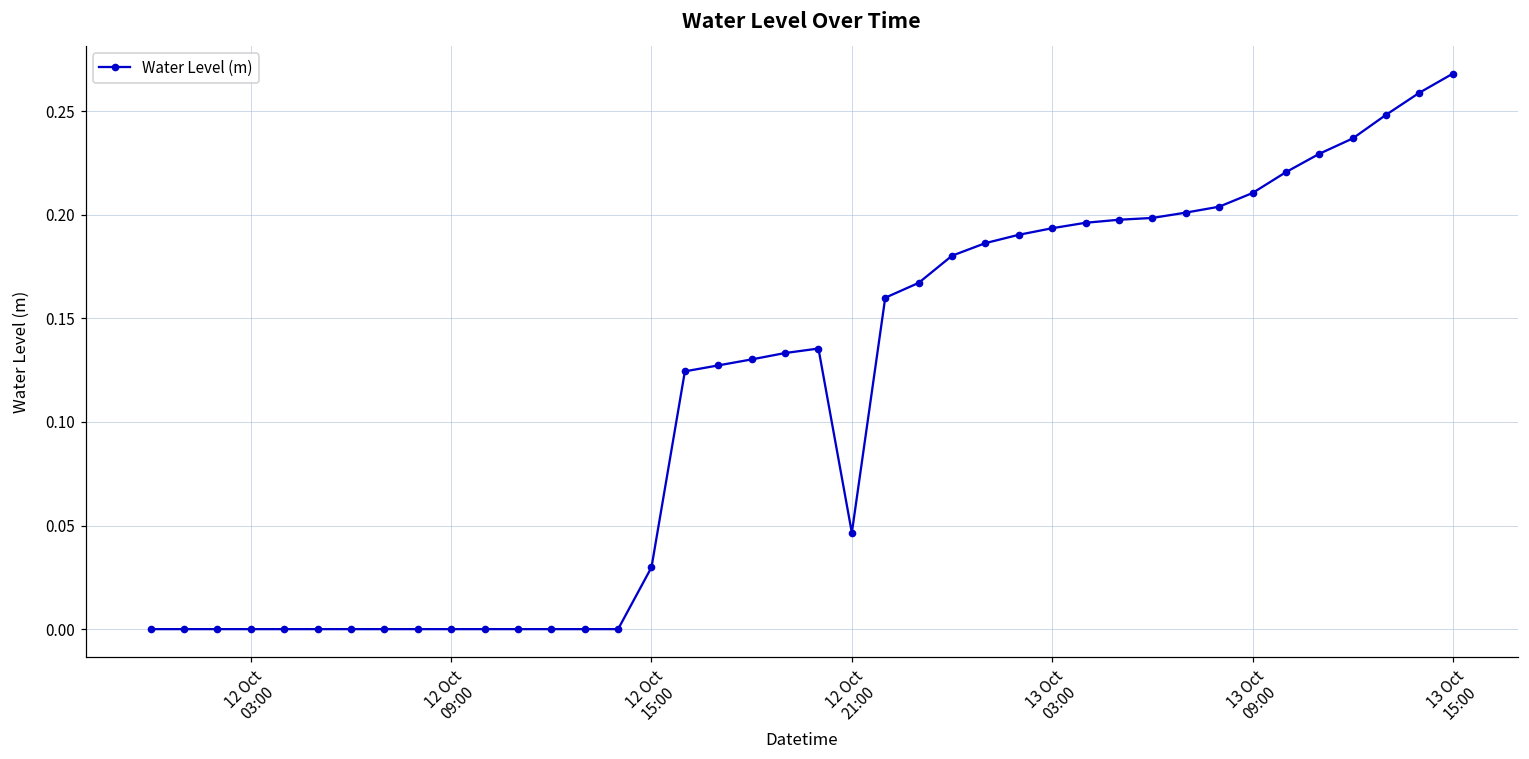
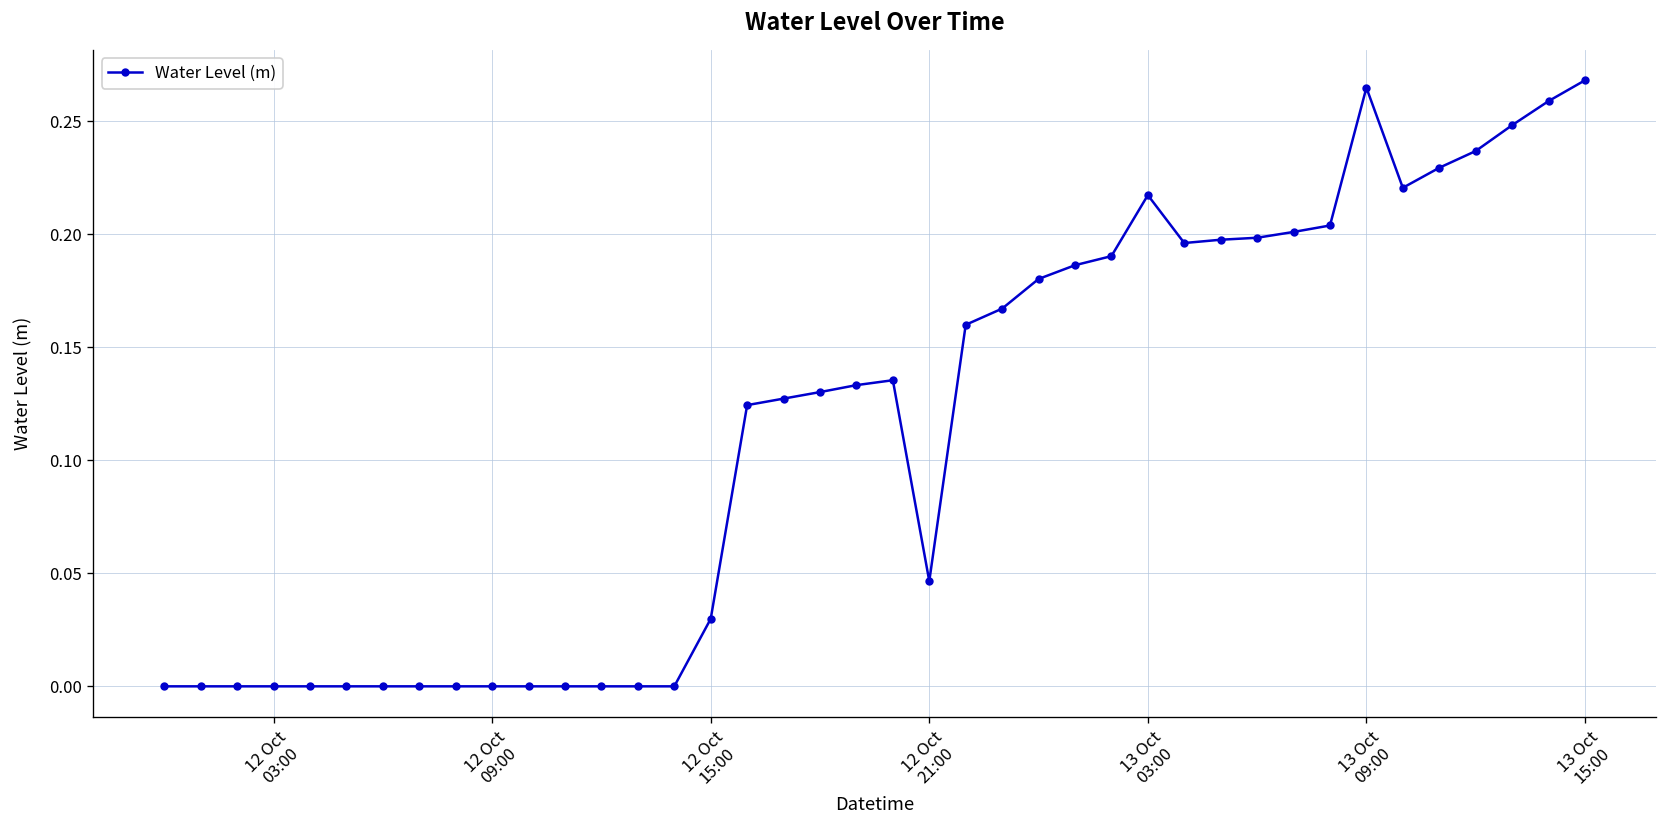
  {
    "12 Oct 03:00": 0.000,
    "12 Oct 09:00": 0.000,
    "12 Oct 15:00": 0.030,
    "12 Oct 21:00": 0.047,
-   "13 Oct 03:00": 0.193,
-   "13 Oct 09:00": 0.210,
+   "13 Oct 03:00": 0.217,
+   "13 Oct 09:00": 0.265,
    "13 Oct 15:00": 0.268
  }
